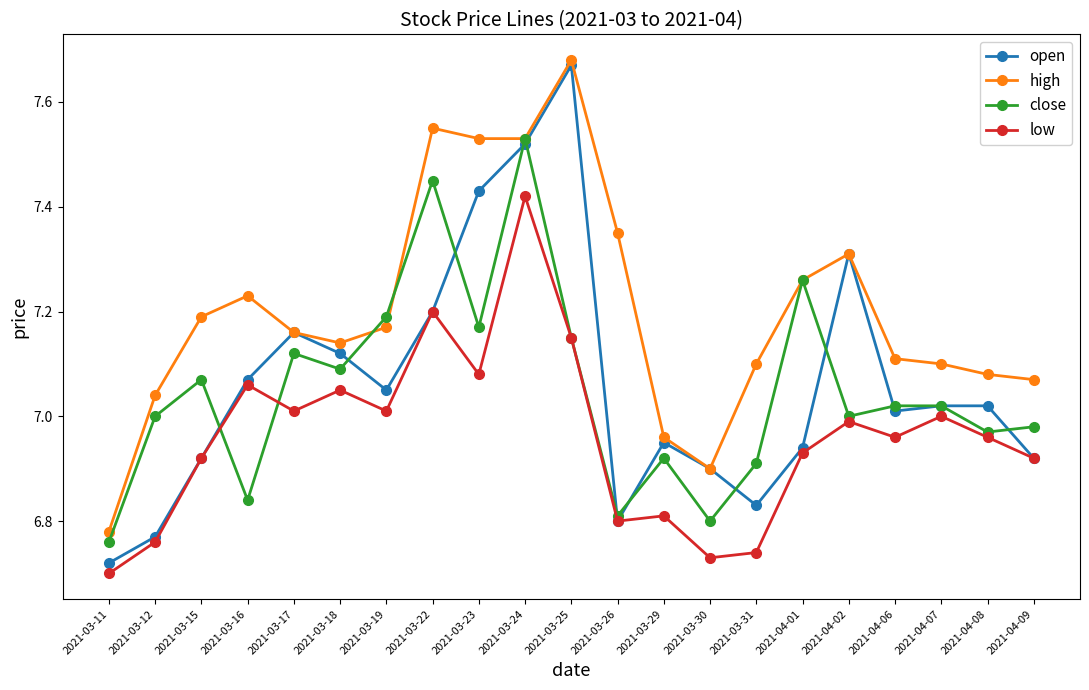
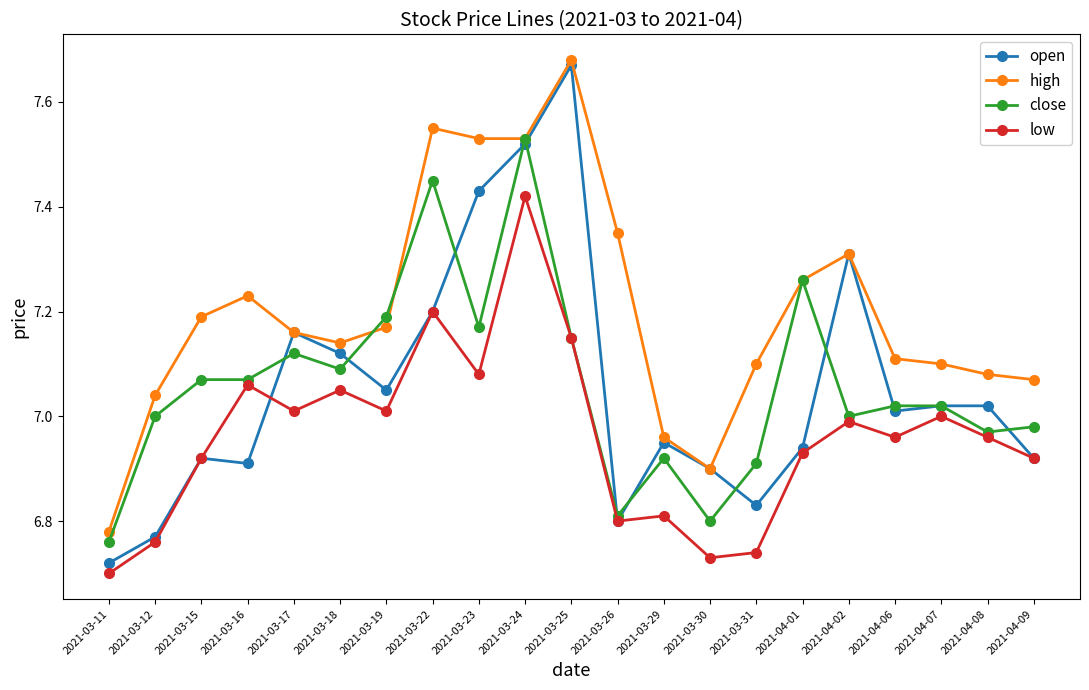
  {
    "open": {
      "2021-03-11": 6.72,
      "2021-03-12": 6.77,
-     "2021-03-16": 7.07,
+     "2021-03-16": 6.91,
      "2021-03-18": 7.12,
      "2021-03-19": 7.05,
      "2021-03-23": 7.43,
      "2021-03-24": 7.52,
      "2021-03-25": 7.67,
      "2021-03-29": 6.95,
      "2021-03-31": 6.83,
      "2021-04-01": 6.94,
      "2021-04-06": 7.01,
      "2021-04-08": 7.02
    },
    "high": {
      "2021-03-11": 6.78,
      "2021-03-12": 7.04,
      "2021-03-15": 7.19,
      "2021-03-16": 7.23,
      "2021-03-18": 7.14,
      "2021-03-19": 7.17,
      "2021-03-22": 7.55,
      "2021-03-23": 7.53,
      "2021-03-25": 7.68,
      "2021-03-26": 7.35,
      "2021-03-29": 6.96,
      "2021-03-31": 7.10,
      "2021-04-06": 7.11,
      "2021-04-07": 7.10,
      "2021-04-08": 7.08,
      "2021-04-09": 7.07
    },
    "close": {
      "2021-03-11": 6.76,
      "2021-03-12": 7.00,
      "2021-03-15": 7.07,
-     "2021-03-16": 6.84,
+     "2021-03-16": 7.07,
      "2021-03-17": 7.12,
      "2021-03-18": 7.09,
      "2021-03-19": 7.19,
      "2021-03-22": 7.45,
      "2021-03-23": 7.17,
      "2021-03-26": 6.81,
      "2021-03-29": 6.92,
      "2021-03-30": 6.80,
      "2021-03-31": 6.91,
      "2021-04-02": 7.00,
      "2021-04-06": 7.02,
      "2021-04-08": 6.97,
      "2021-04-09": 6.98
    },
    "low": {
      "2021-03-11": 6.70,
      "2021-03-12": 6.76,
      "2021-03-16": 7.06,
      "2021-03-17": 7.01,
      "2021-03-18": 7.05,
      "2021-03-19": 7.01,
      "2021-03-23": 7.08,
      "2021-03-24": 7.42,
      "2021-03-29": 6.81,
      "2021-03-30": 6.73,
      "2021-03-31": 6.74,
      "2021-04-01": 6.93,
      "2021-04-02": 6.99,
      "2021-04-06": 6.96,
      "2021-04-07": 7.00,
      "2021-04-08": 6.96
    }
  }
